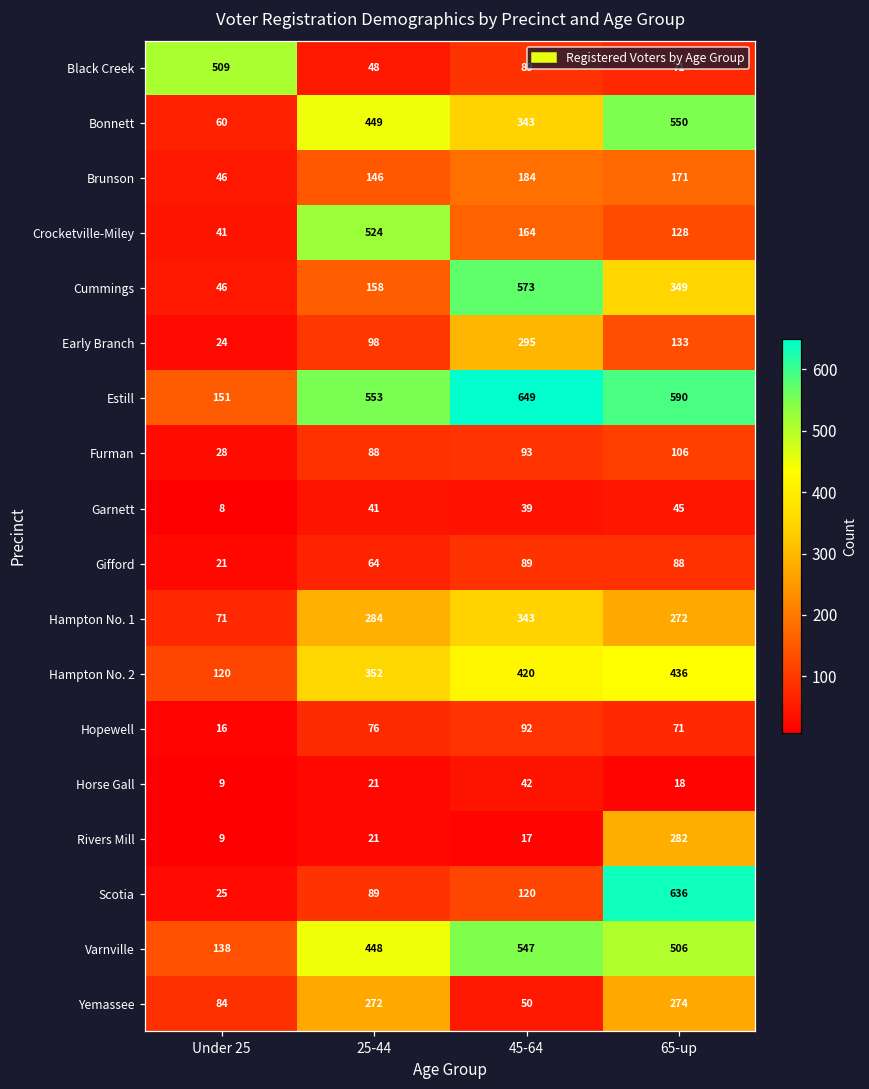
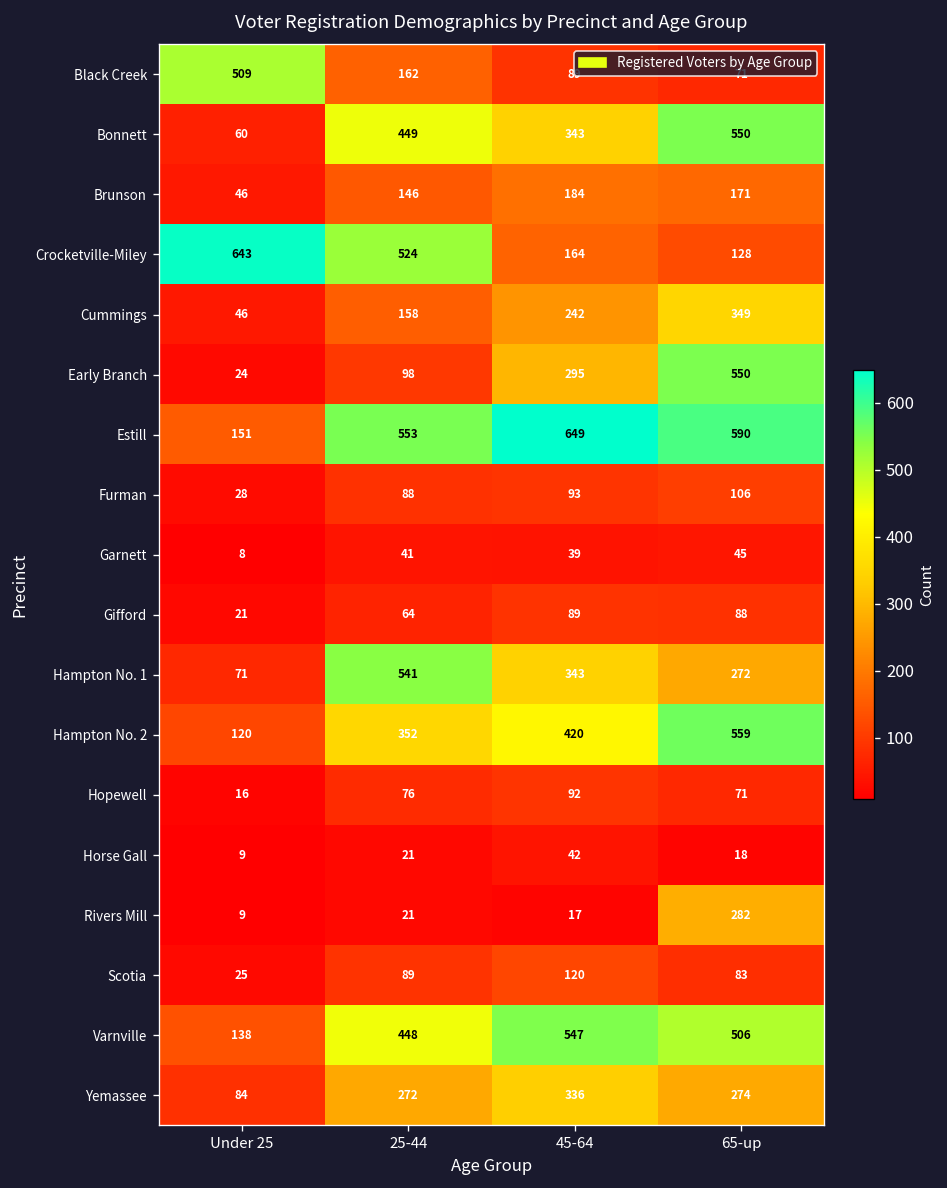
  {
    "Black Creek": {
      "Under 25": 509,
-     "25-44": 48
+     "25-44": 162
    },
    "Bonnett": {
      "Under 25": 60,
      "25-44": 449,
      "45-64": 343,
      "65-up": 550
    },
    "Brunson": {
      "Under 25": 46,
      "25-44": 146,
      "45-64": 184,
      "65-up": 171
    },
    "Crocketville-Miley": {
-     "Under 25": 41,
+     "Under 25": 643,
      "25-44": 524,
      "45-64": 164,
      "65-up": 128
    },
    "Cummings": {
      "Under 25": 46,
      "25-44": 158,
-     "45-64": 573,
+     "45-64": 242,
      "65-up": 349
    },
    "Early Branch": {
      "Under 25": 24,
      "25-44": 98,
      "45-64": 295,
-     "65-up": 133
+     "65-up": 550
    },
    "Estill": {
      "Under 25": 151,
      "25-44": 553,
      "45-64": 649,
      "65-up": 590
    },
    "Furman": {
      "Under 25": 28,
      "25-44": 88,
      "45-64": 93,
      "65-up": 106
    },
    "Garnett": {
      "Under 25": 8,
      "25-44": 41,
      "45-64": 39,
      "65-up": 45
    },
    "Gifford": {
      "Under 25": 21,
      "25-44": 64,
      "45-64": 89,
      "65-up": 88
    },
    "Hampton No. 1": {
      "Under 25": 71,
-     "25-44": 284,
+     "25-44": 541,
      "45-64": 343,
      "65-up": 272
    },
    "Hampton No. 2": {
      "Under 25": 120,
      "25-44": 352,
      "45-64": 420,
-     "65-up": 436
+     "65-up": 559
    },
    "Hopewell": {
      "Under 25": 16,
      "25-44": 76,
      "45-64": 92,
      "65-up": 71
    },
    "Horse Gall": {
      "Under 25": 9,
      "25-44": 21,
      "45-64": 42,
      "65-up": 18
    },
    "Rivers Mill": {
      "Under 25": 9,
      "25-44": 21,
      "45-64": 17,
      "65-up": 282
    },
    "Scotia": {
      "Under 25": 25,
      "25-44": 89,
      "45-64": 120,
-     "65-up": 636
+     "65-up": 83
    },
    "Varnville": {
      "Under 25": 138,
      "25-44": 448,
      "45-64": 547,
      "65-up": 506
    },
    "Yemassee": {
      "Under 25": 84,
      "25-44": 272,
-     "45-64": 50,
+     "45-64": 336,
      "65-up": 274
    }
  }
